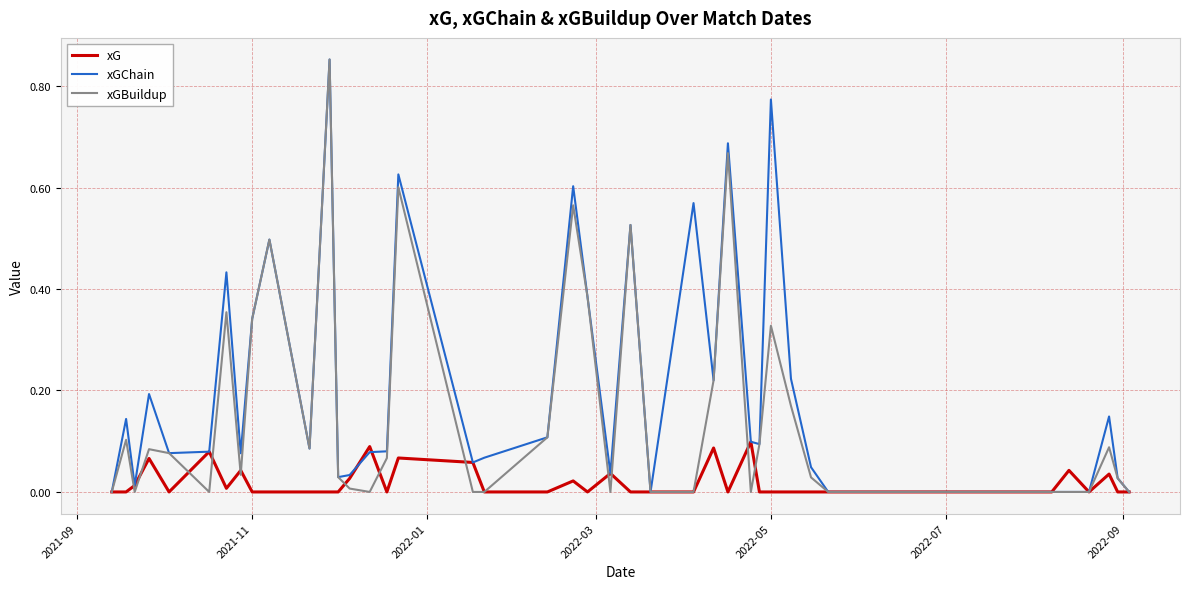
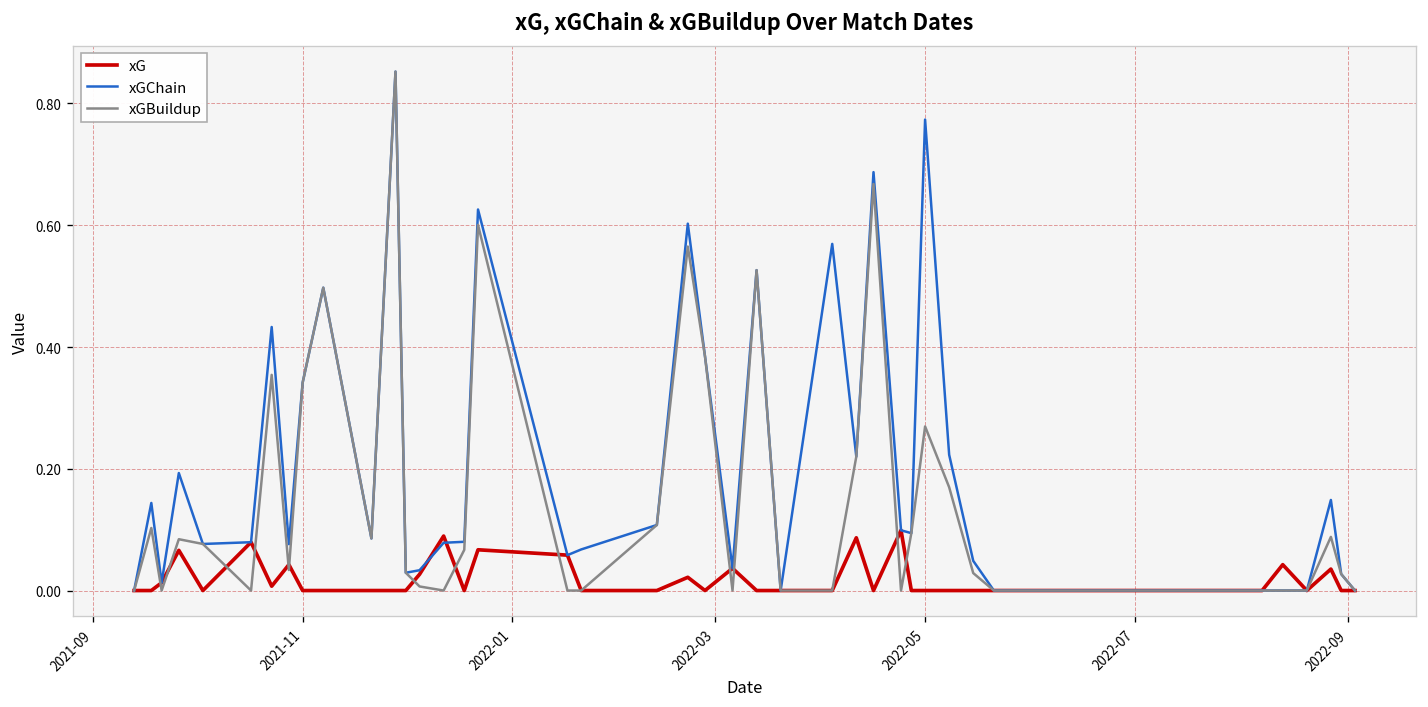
  {
    "xG": {
      "2021-11": 0.00,
      "2022-05": 0.00
    },
    "xGChain": {
      "2022-05": 0.77
    },
    "xGBuildup": {
-     "2022-05": 0.33
+     "2022-05": 0.27
    }
  }
